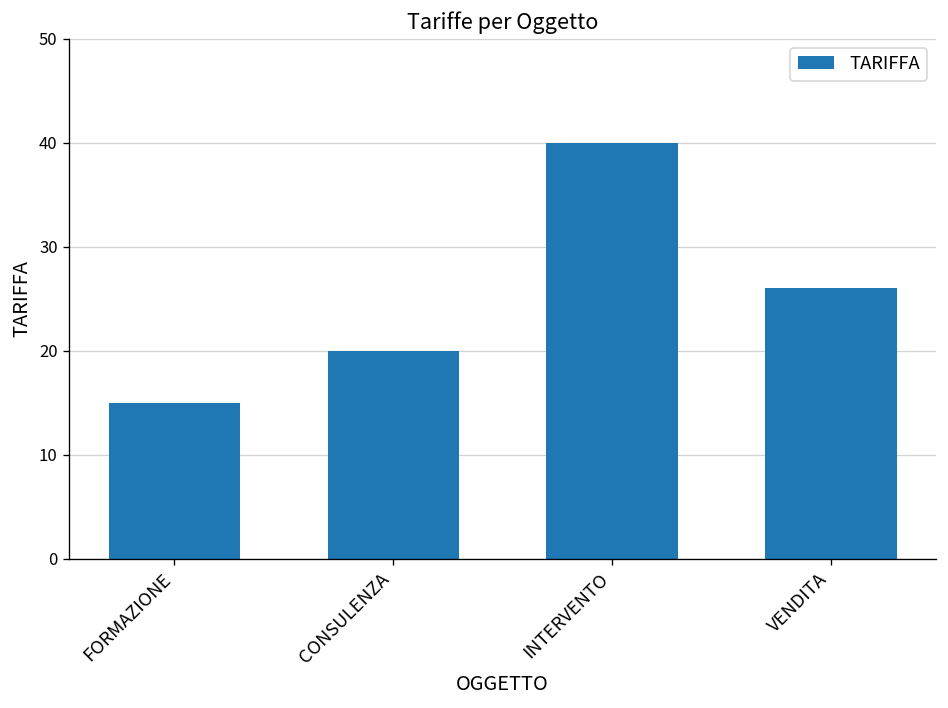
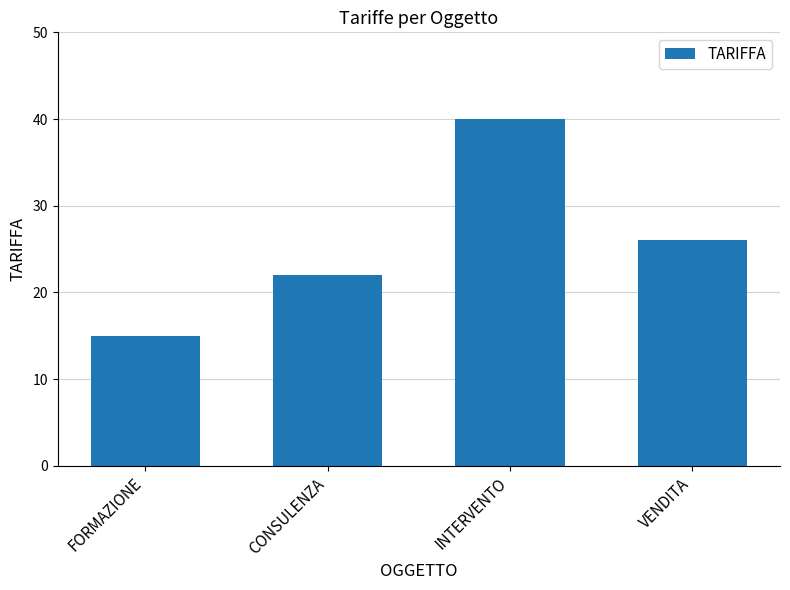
  {
    "FORMAZIONE": 15,
-   "CONSULENZA": 20,
+   "CONSULENZA": 22,
    "INTERVENTO": 40,
    "VENDITA": 26
  }
